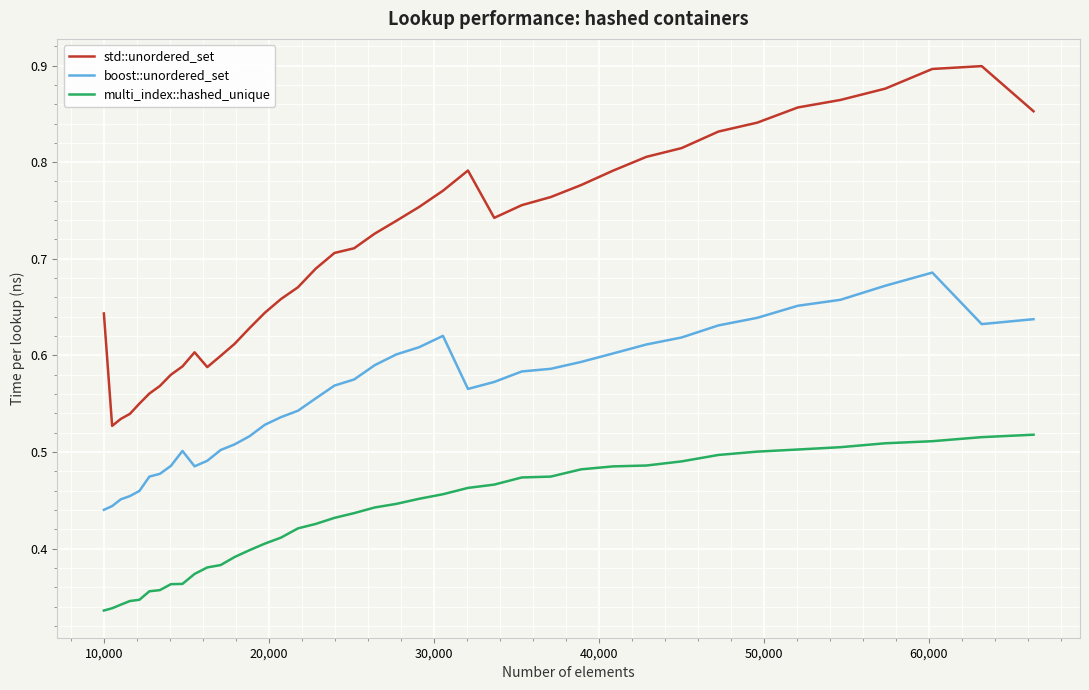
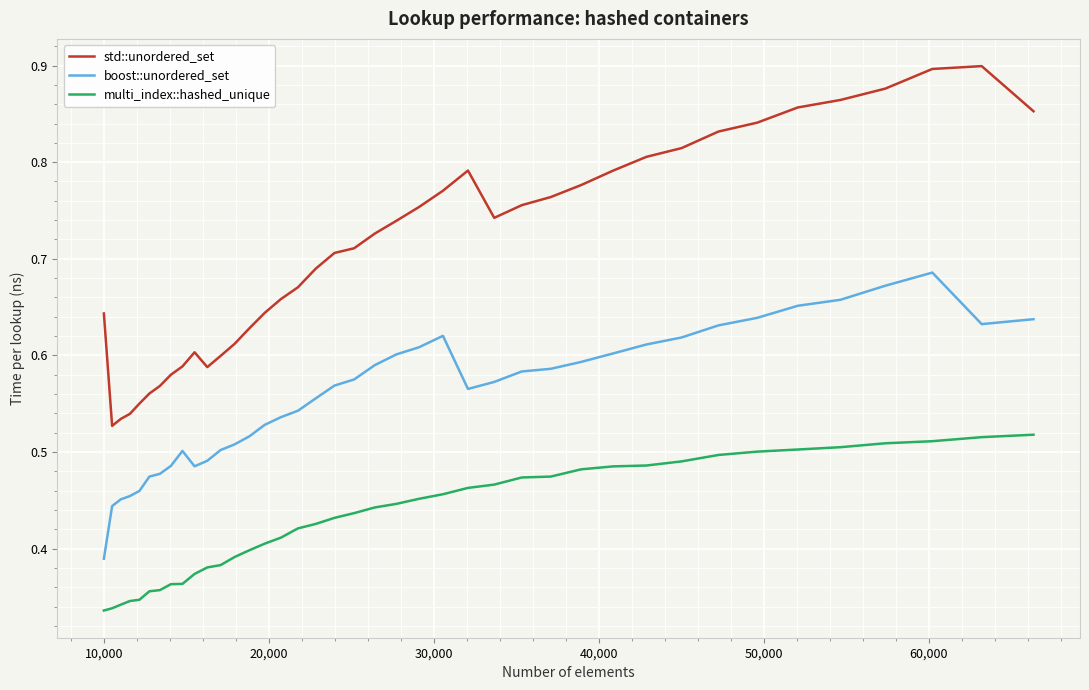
  {
    "std::unordered_set": {
      "10,000": 0.64
    },
    "boost::unordered_set": {
-     "10,000": 0.44
+     "10,000": 0.39
    },
    "multi_index::hashed_unique": {
      "10,000": 0.34
    }
  }
